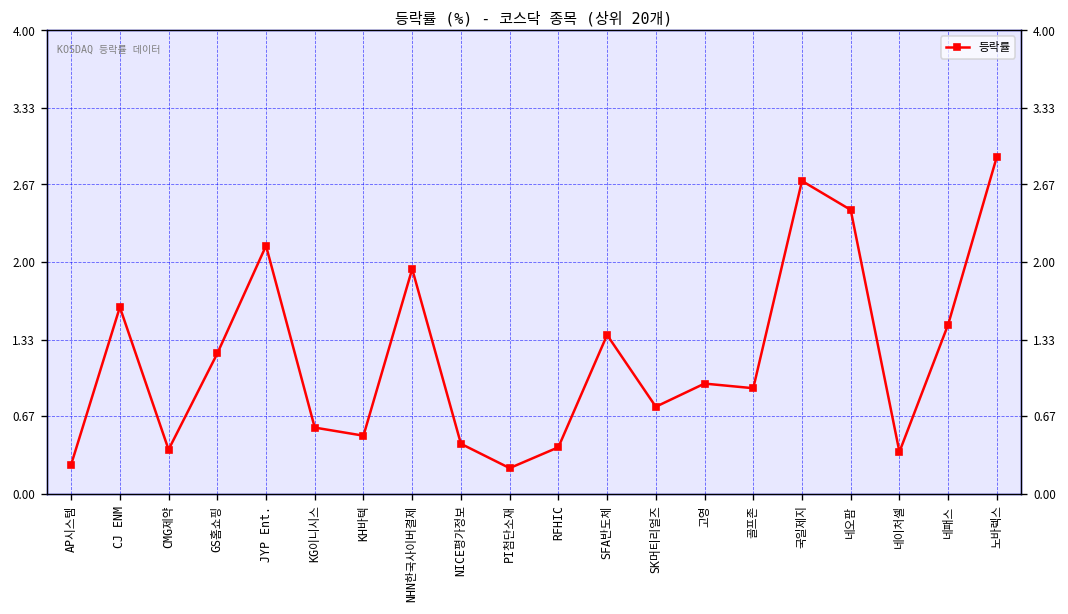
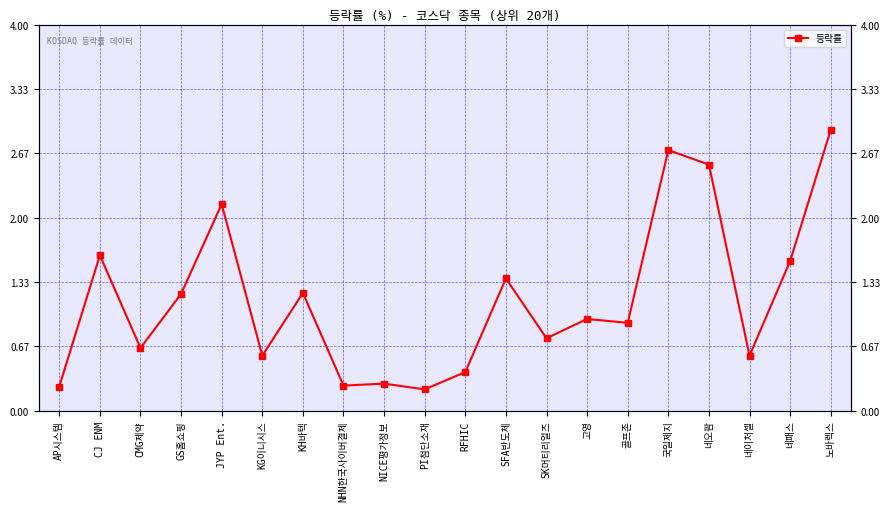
  {
    "AP시스템": 0.3,
    "CJ ENM": 1.6,
-   "CMG제약": 0.4,
+   "CMG제약": 0.7,
    "GS홈쇼핑": 1.2,
    "JYP Ent.": 2.1,
    "KG이니시스": 0.6,
-   "KH바텍": 0.5,
-   "NHN한국사이버결제": 1.9,
-   "NICE평가정보": 0.4,
+   "KH바텍": 1.2,
+   "NHN한국사이버결제": 0.3,
+   "NICE평가정보": 0.3,
    "PI첨단소재": 0.2,
    "RFHIC": 0.4,
    "SFA반도체": 1.4,
    "SK머티리얼즈": 0.8,
    "고영": 1.0,
    "골프존": 0.9,
    "국일제지": 2.7,
-   "네오팜": 2.5,
-   "네이처셀": 0.4,
-   "네패스": 1.5,
+   "네오팜": 2.6,
+   "네이처셀": 0.6,
+   "네패스": 1.6,
    "노바렉스": 2.9
  }
